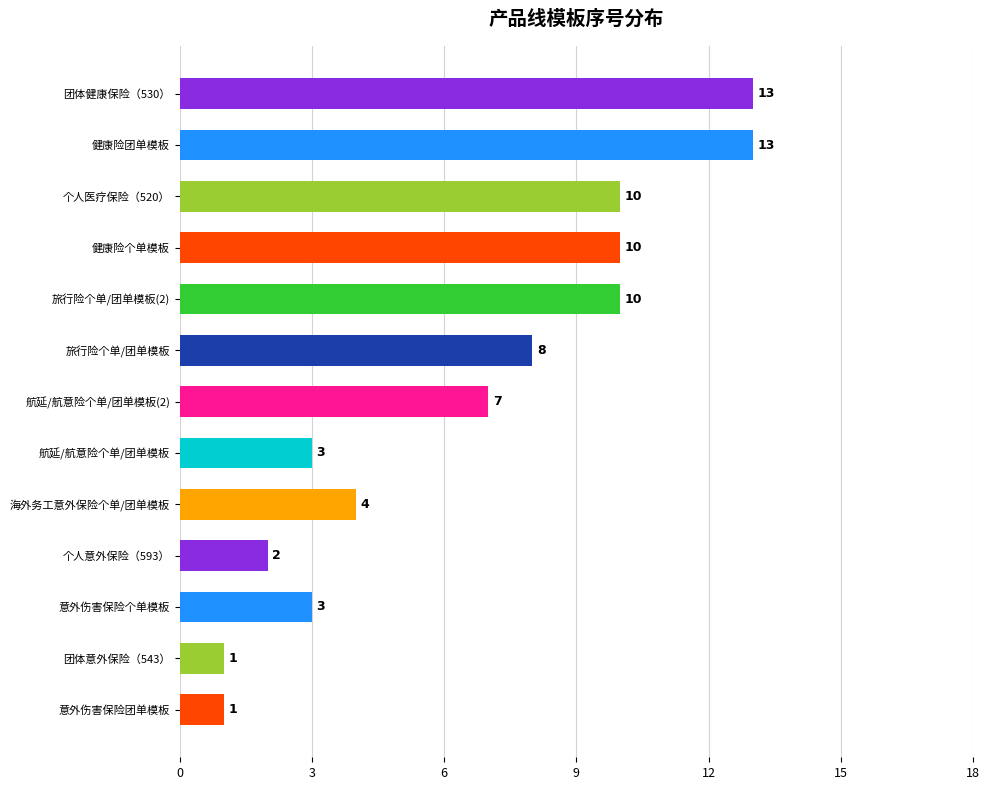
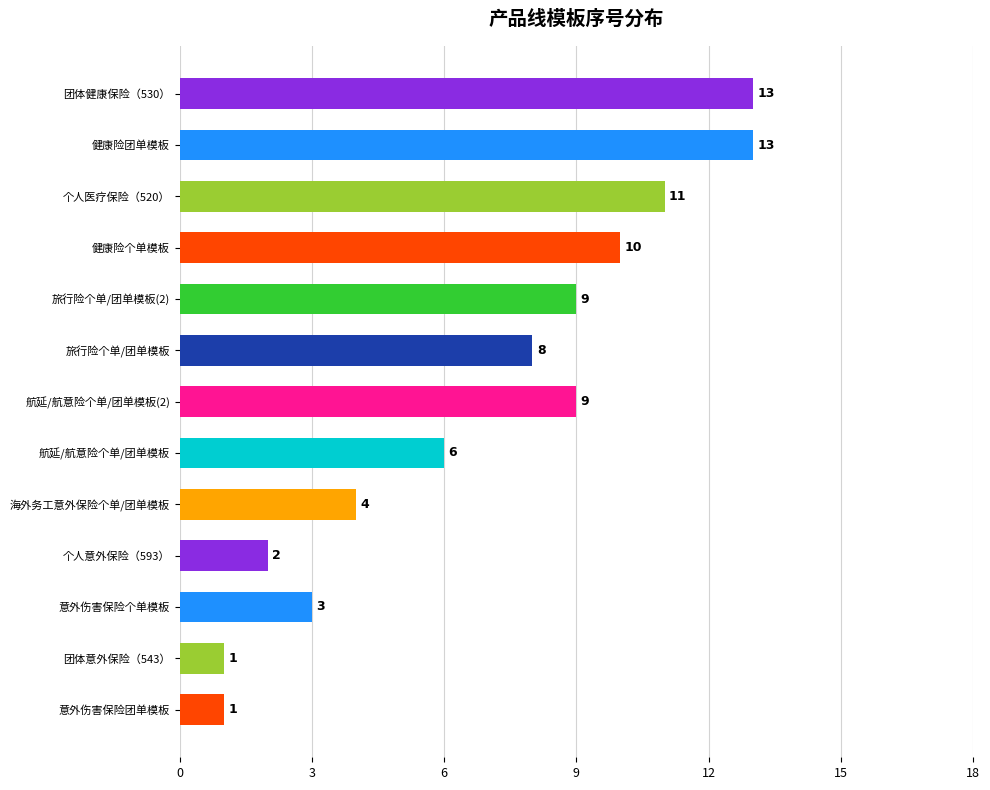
  {
    "团体健康保险（530）": 13,
    "健康险团单模板": 13,
-   "个人医疗保险（520）": 10,
+   "个人医疗保险（520）": 11,
    "健康险个单模板": 10,
-   "旅行险个单/团单模板(2)": 10,
+   "旅行险个单/团单模板(2)": 9,
    "旅行险个单/团单模板": 8,
-   "航延/航意险个单/团单模板(2)": 7,
-   "航延/航意险个单/团单模板": 3,
+   "航延/航意险个单/团单模板(2)": 9,
+   "航延/航意险个单/团单模板": 6,
    "海外务工意外保险个单/团单模板": 4,
    "个人意外保险（593）": 2,
    "意外伤害保险个单模板": 3,
    "团体意外保险（543）": 1,
    "意外伤害保险团单模板": 1
  }
